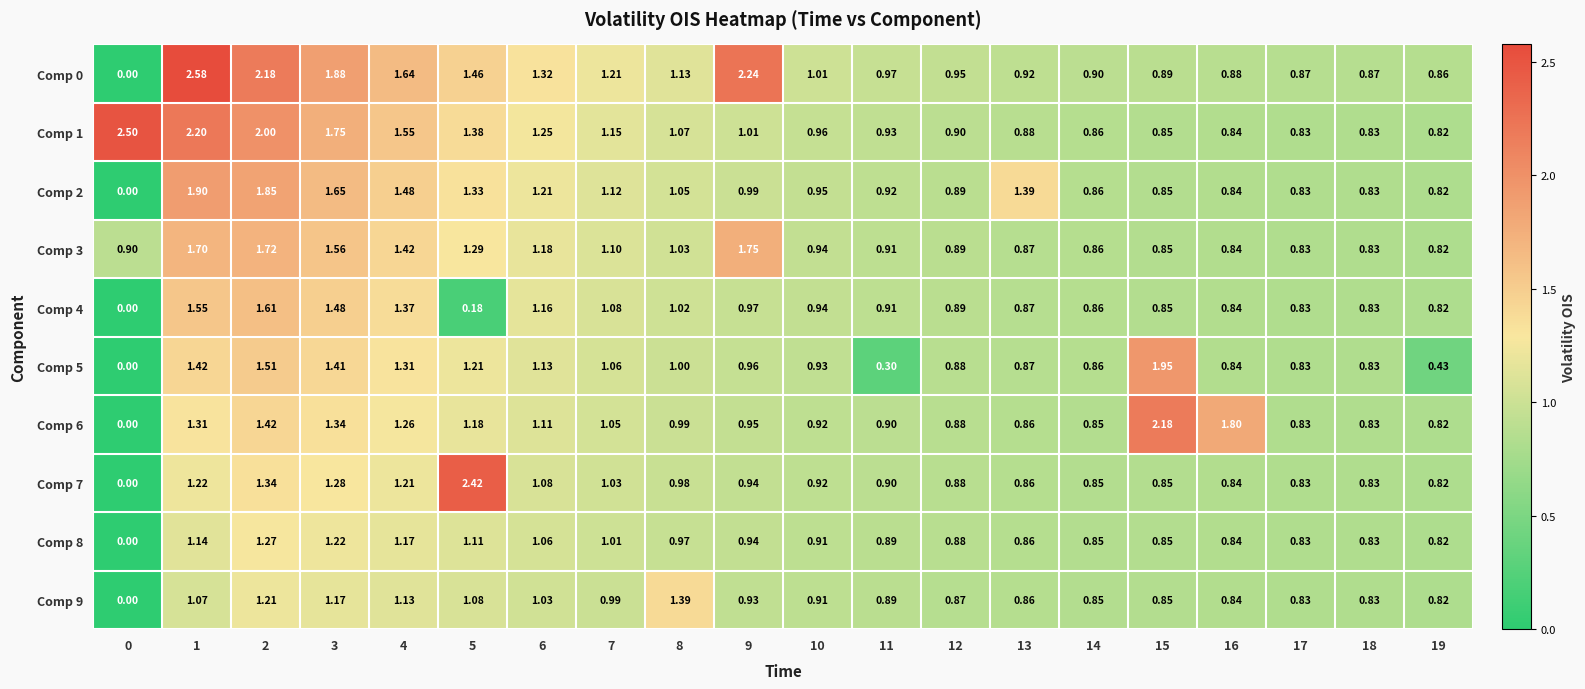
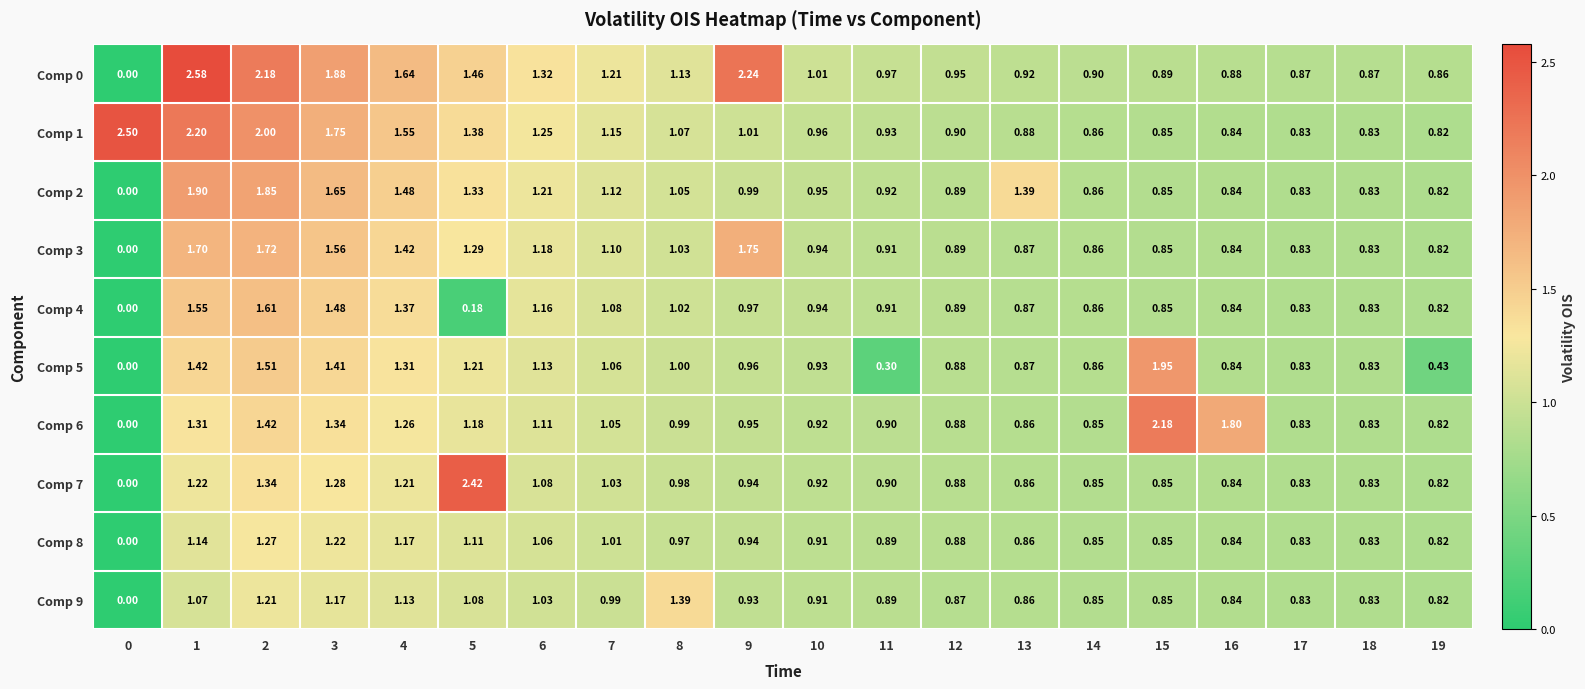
  {
    "Comp 0": {
      "0": 0.00,
      "1": 2.58,
      "2": 2.18,
      "3": 1.88,
      "4": 1.64,
      "5": 1.46,
      "6": 1.32,
      "7": 1.21,
      "8": 1.13,
      "9": 2.24,
      "10": 1.01,
      "11": 0.97,
      "12": 0.95,
      "13": 0.92,
      "14": 0.90,
      "15": 0.89,
      "16": 0.88,
      "17": 0.87,
      "18": 0.87,
      "19": 0.86
    },
    "Comp 1": {
      "0": 2.50,
      "1": 2.20,
      "2": 2.00,
      "3": 1.75,
      "4": 1.55,
      "5": 1.38,
      "6": 1.25,
      "7": 1.15,
      "8": 1.07,
      "9": 1.01,
      "10": 0.96,
      "11": 0.93,
      "12": 0.90,
      "13": 0.88,
      "14": 0.86,
      "15": 0.85,
      "16": 0.84,
      "17": 0.83,
      "18": 0.83,
      "19": 0.82
    },
    "Comp 2": {
      "0": 0.00,
      "1": 1.90,
      "2": 1.85,
      "3": 1.65,
      "4": 1.48,
      "5": 1.33,
      "6": 1.21,
      "7": 1.12,
      "8": 1.05,
      "9": 0.99,
      "10": 0.95,
      "11": 0.92,
      "12": 0.89,
      "13": 1.39,
      "14": 0.86,
      "15": 0.85,
      "16": 0.84,
      "17": 0.83,
      "18": 0.83,
      "19": 0.82
    },
    "Comp 3": {
-     "0": 0.90,
+     "0": 0.00,
      "1": 1.70,
      "2": 1.72,
      "3": 1.56,
      "4": 1.42,
      "5": 1.29,
      "6": 1.18,
      "7": 1.10,
      "8": 1.03,
      "9": 1.75,
      "10": 0.94,
      "11": 0.91,
      "12": 0.89,
      "13": 0.87,
      "14": 0.86,
      "15": 0.85,
      "16": 0.84,
      "17": 0.83,
      "18": 0.83,
      "19": 0.82
    },
    "Comp 4": {
      "0": 0.00,
      "1": 1.55,
      "2": 1.61,
      "3": 1.48,
      "4": 1.37,
      "5": 0.18,
      "6": 1.16,
      "7": 1.08,
      "8": 1.02,
      "9": 0.97,
      "10": 0.94,
      "11": 0.91,
      "12": 0.89,
      "13": 0.87,
      "14": 0.86,
      "15": 0.85,
      "16": 0.84,
      "17": 0.83,
      "18": 0.83,
      "19": 0.82
    },
    "Comp 5": {
      "0": 0.00,
      "1": 1.42,
      "2": 1.51,
      "3": 1.41,
      "4": 1.31,
      "5": 1.21,
      "6": 1.13,
      "7": 1.06,
      "8": 1.00,
      "9": 0.96,
      "10": 0.93,
      "11": 0.30,
      "12": 0.88,
      "13": 0.87,
      "14": 0.86,
      "15": 1.95,
      "16": 0.84,
      "17": 0.83,
      "18": 0.83,
      "19": 0.43
    },
    "Comp 6": {
      "0": 0.00,
      "1": 1.31,
      "2": 1.42,
      "3": 1.34,
      "4": 1.26,
      "5": 1.18,
      "6": 1.11,
      "7": 1.05,
      "8": 0.99,
      "9": 0.95,
      "10": 0.92,
      "11": 0.90,
      "12": 0.88,
      "13": 0.86,
      "14": 0.85,
      "15": 2.18,
      "16": 1.80,
      "17": 0.83,
      "18": 0.83,
      "19": 0.82
    },
    "Comp 7": {
      "0": 0.00,
      "1": 1.22,
      "2": 1.34,
      "3": 1.28,
      "4": 1.21,
      "5": 2.42,
      "6": 1.08,
      "7": 1.03,
      "8": 0.98,
      "9": 0.94,
      "10": 0.92,
      "11": 0.90,
      "12": 0.88,
      "13": 0.86,
      "14": 0.85,
      "15": 0.85,
      "16": 0.84,
      "17": 0.83,
      "18": 0.83,
      "19": 0.82
    },
    "Comp 8": {
      "0": 0.00,
      "1": 1.14,
      "2": 1.27,
      "3": 1.22,
      "4": 1.17,
      "5": 1.11,
      "6": 1.06,
      "7": 1.01,
      "8": 0.97,
      "9": 0.94,
      "10": 0.91,
      "11": 0.89,
      "12": 0.88,
      "13": 0.86,
      "14": 0.85,
      "15": 0.85,
      "16": 0.84,
      "17": 0.83,
      "18": 0.83,
      "19": 0.82
    },
    "Comp 9": {
      "0": 0.00,
      "1": 1.07,
      "2": 1.21,
      "3": 1.17,
      "4": 1.13,
      "5": 1.08,
      "6": 1.03,
      "7": 0.99,
      "8": 1.39,
      "9": 0.93,
      "10": 0.91,
      "11": 0.89,
      "12": 0.87,
      "13": 0.86,
      "14": 0.85,
      "15": 0.85,
      "16": 0.84,
      "17": 0.83,
      "18": 0.83,
      "19": 0.82
    }
  }
